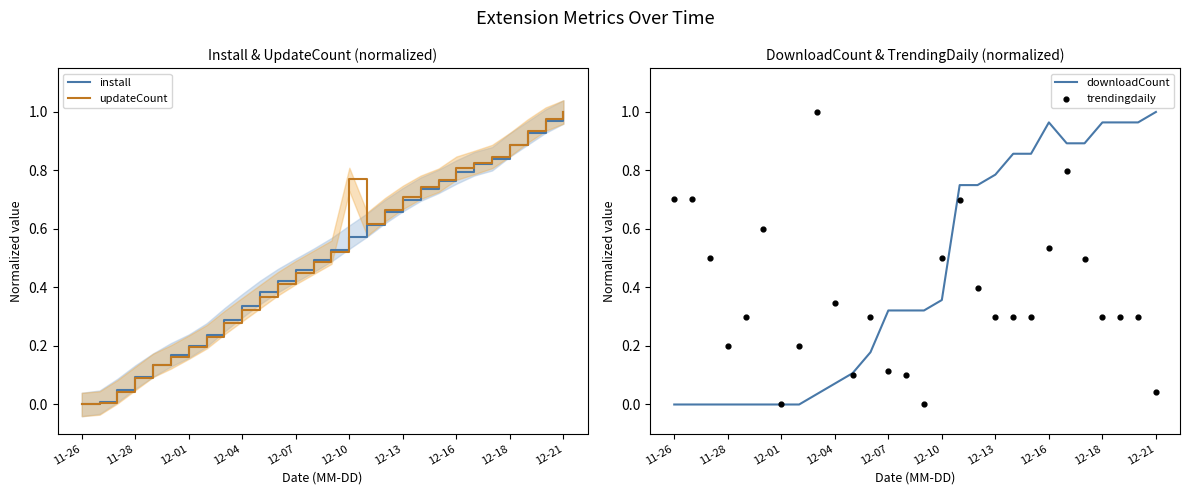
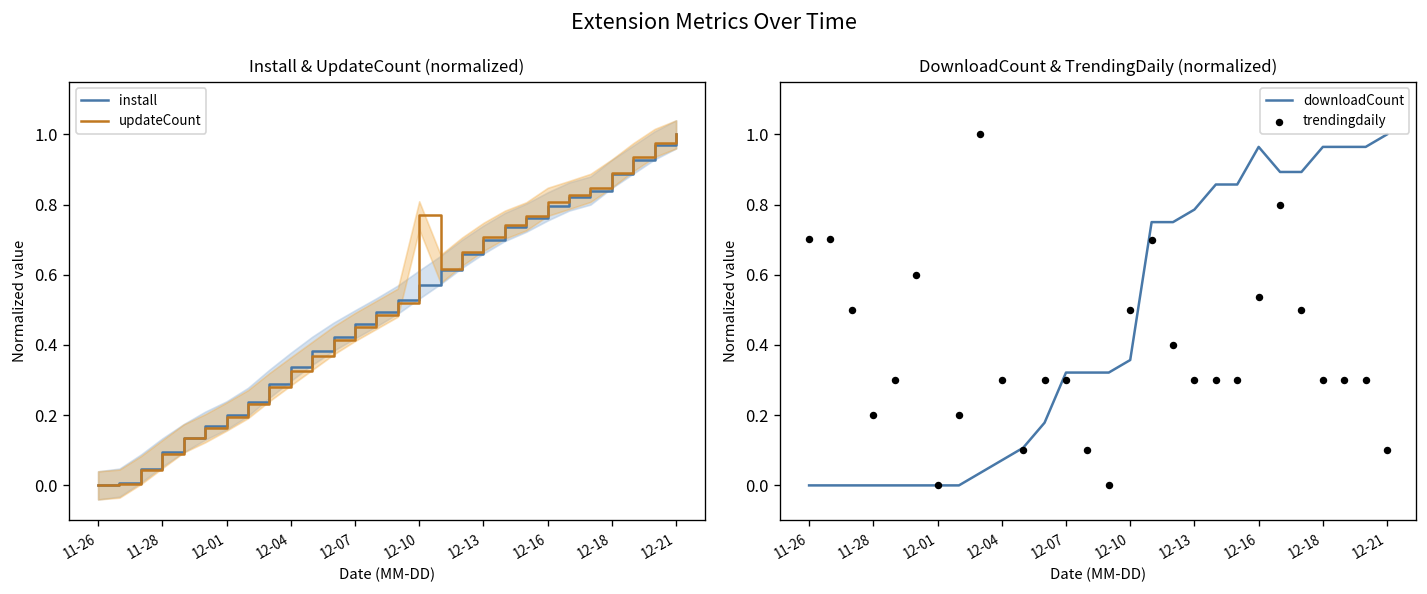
  {
    "Install & UpdateCount (normalized)": {
      "install": {
        "12-04": 0.34,
        "12-10": 0.57,
        "12-16": 0.79
      },
      "updateCount": {
        "12-04": 0.32,
        "12-10": 0.77,
        "12-16": 0.81
      }
    },
    "DownloadCount & TrendingDaily (normalized)": {
      "downloadCount": {
        "11-26": 0.00,
        "11-28": 0.00,
        "12-04": 0.07,
        "12-07": 0.32,
        "12-10": 0.36,
        "12-13": 0.79,
        "12-16": 0.96,
        "12-18": 0.96,
        "12-21": 1.00
      },
      "trendingdaily": {
-       "12-04": 0.35,
-       "12-07": 0.12,
-       "12-21": 0.04
+       "12-04": 0.30,
+       "12-07": 0.30,
+       "12-21": 0.10
      }
    }
  }
